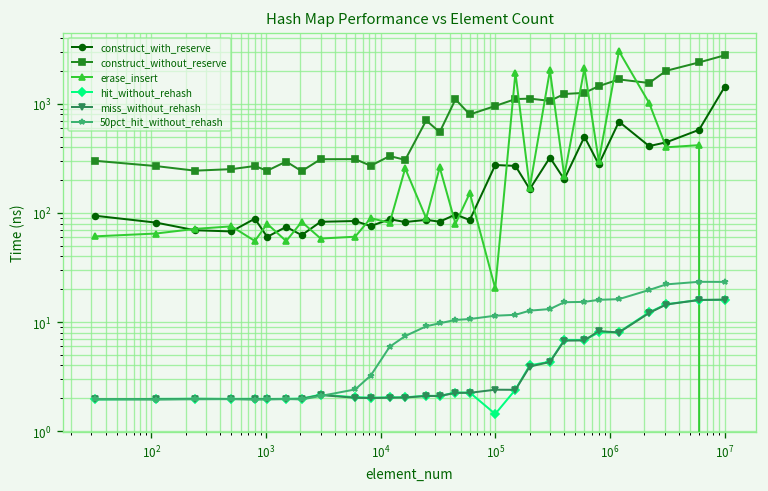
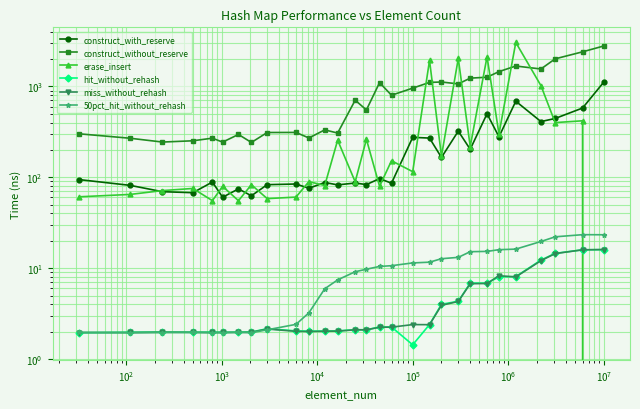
  {
    "construct_with_reserve": {
      "10^5": 280,
-     "10^7": 1400
+     "10^7": 1100
    },
    "erase_insert": {
-     "10^5": 20
+     "10^5": 120
    },
    "hit_without_rehash": {
      "10^5": 1.4
    }
  }
